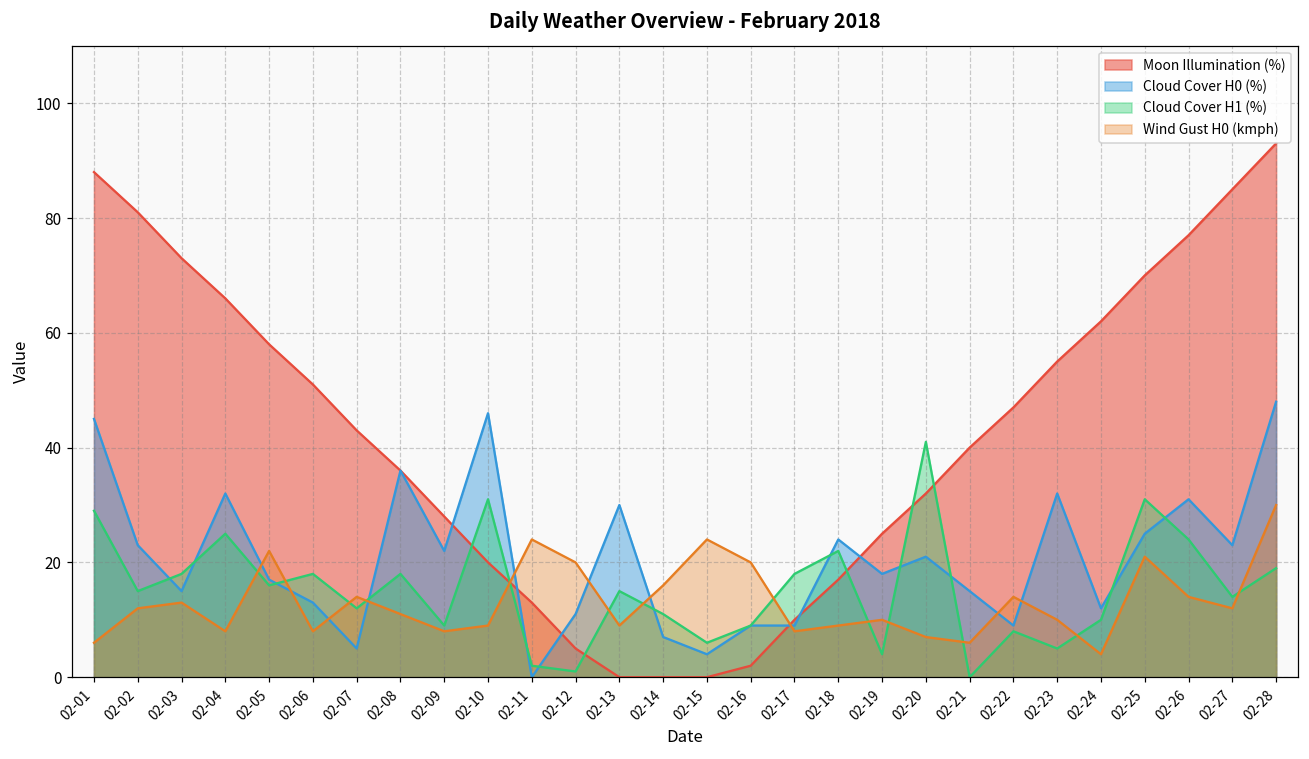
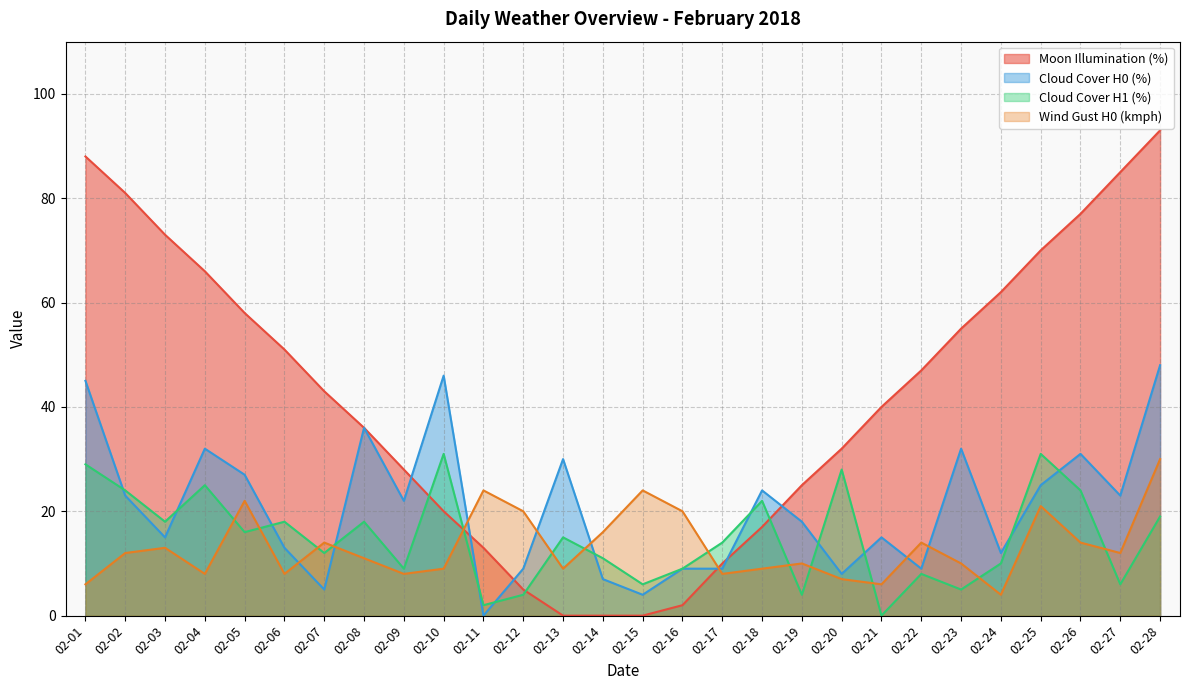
  {
    "Cloud Cover H0 (%)": {
      "02-01": 45,
      "02-02": 23,
      "02-03": 15,
      "02-04": 32,
-     "02-05": 17,
+     "02-05": 27,
      "02-06": 13,
      "02-07": 5,
      "02-09": 22,
      "02-10": 46,
      "02-11": 0,
-     "02-12": 11,
+     "02-12": 9,
      "02-13": 30,
      "02-14": 7,
      "02-15": 4,
      "02-17": 9,
      "02-18": 24,
      "02-19": 18,
-     "02-20": 21,
+     "02-20": 8,
      "02-21": 15,
      "02-22": 9,
      "02-23": 32,
      "02-24": 12,
      "02-25": 25,
      "02-26": 31,
      "02-27": 23,
      "02-28": 48
    },
    "Cloud Cover H1 (%)": {
      "02-01": 29,
-     "02-02": 15,
+     "02-02": 24,
      "02-03": 18,
      "02-04": 25,
      "02-05": 16,
      "02-06": 18,
      "02-07": 12,
      "02-08": 18,
      "02-09": 9,
      "02-10": 31,
      "02-11": 2,
-     "02-12": 1,
+     "02-12": 4,
      "02-13": 15,
      "02-14": 11,
      "02-15": 6,
-     "02-17": 18,
+     "02-17": 14,
      "02-18": 22,
      "02-19": 4,
-     "02-20": 41,
+     "02-20": 28,
      "02-21": 0,
      "02-22": 8,
      "02-23": 5,
      "02-24": 10,
      "02-25": 31,
      "02-26": 24,
-     "02-27": 14,
+     "02-27": 6,
      "02-28": 19
    }
  }
